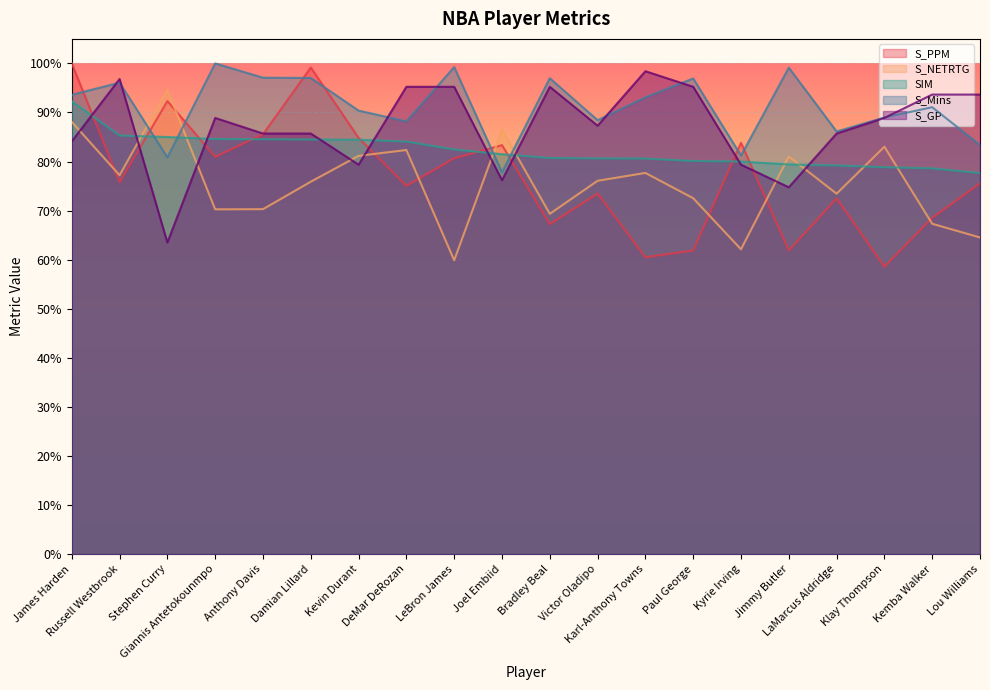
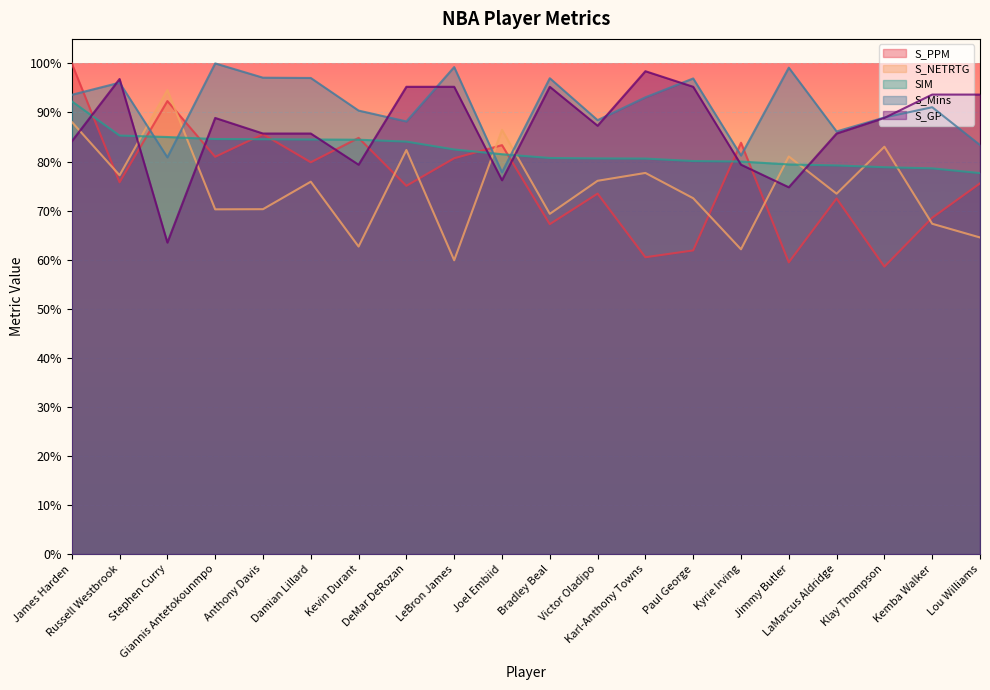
  {
    "S_PPM": {
      "James Harden": "100%",
      "Russell Westbrook": "76%",
      "Stephen Curry": "92%",
      "Giannis Antetokounmpo": "81%",
-     "Damian Lillard": "99%",
+     "Damian Lillard": "80%",
      "DeMar DeRozan": "75%",
      "LeBron James": "81%",
      "Joel Embiid": "83%",
      "Bradley Beal": "67%",
      "Victor Oladipo": "73%",
      "Karl-Anthony Towns": "60%",
      "Paul George": "62%",
      "Kyrie Irving": "84%",
-     "Jimmy Butler": "62%",
+     "Jimmy Butler": "59%",
      "LaMarcus Aldridge": "72%",
      "Klay Thompson": "59%",
      "Kemba Walker": "69%",
      "Lou Williams": "76%"
    },
    "S_NETRTG": {
      "James Harden": "88%",
      "Russell Westbrook": "77%",
      "Stephen Curry": "95%",
      "Giannis Antetokounmpo": "70%",
      "Anthony Davis": "70%",
      "Damian Lillard": "76%",
-     "Kevin Durant": "81%",
+     "Kevin Durant": "63%",
      "DeMar DeRozan": "82%",
      "LeBron James": "60%",
      "Joel Embiid": "86%",
      "Bradley Beal": "69%",
      "Victor Oladipo": "76%",
      "Karl-Anthony Towns": "78%",
      "Paul George": "73%",
      "Kyrie Irving": "62%",
      "Jimmy Butler": "81%",
      "LaMarcus Aldridge": "73%",
      "Klay Thompson": "83%",
      "Kemba Walker": "67%",
      "Lou Williams": "65%"
    },
    "S_GP": {
      "James Harden": "84%",
      "Russell Westbrook": "97%",
      "Stephen Curry": "63%",
      "Giannis Antetokounmpo": "89%",
      "Damian Lillard": "86%",
      "Kevin Durant": "79%",
      "DeMar DeRozan": "95%",
      "LeBron James": "95%",
      "Joel Embiid": "76%",
      "Bradley Beal": "95%",
      "Victor Oladipo": "87%",
      "Karl-Anthony Towns": "98%",
      "Paul George": "95%",
      "Kyrie Irving": "79%",
      "Jimmy Butler": "75%",
      "Lou Williams": "94%"
    }
  }
